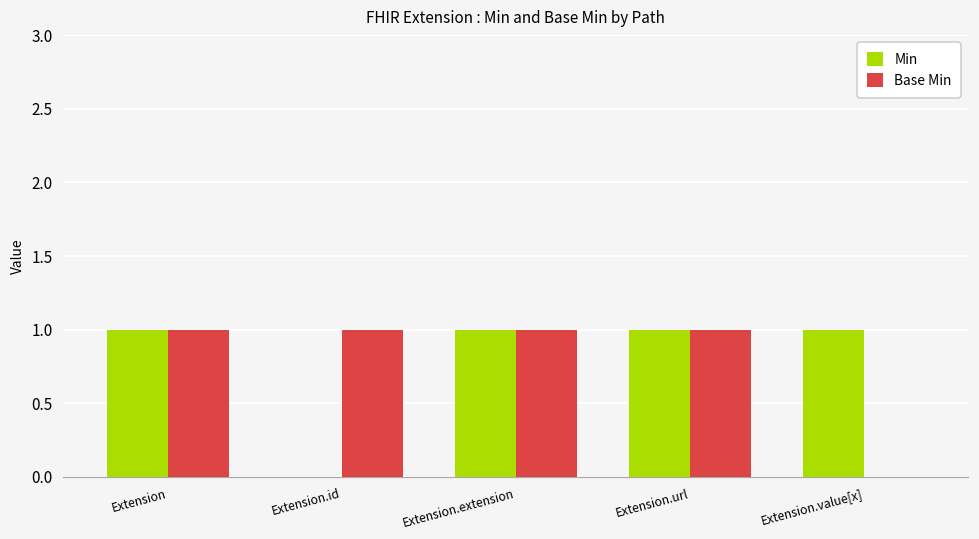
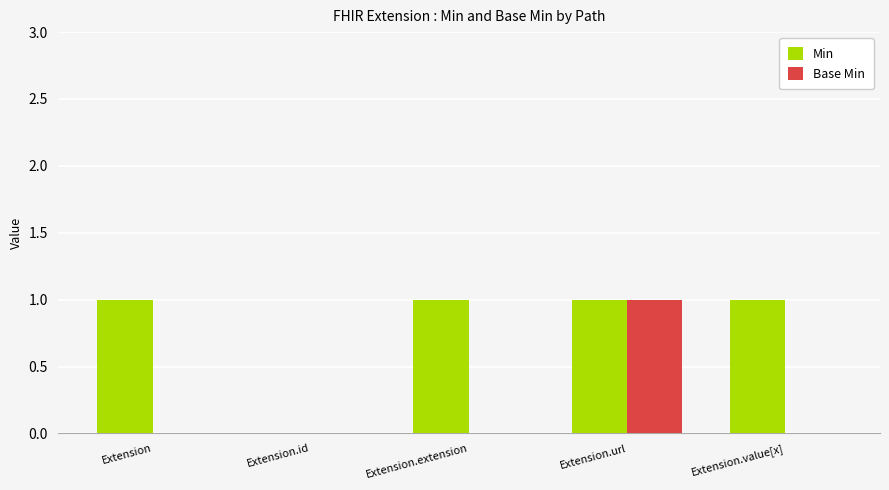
  {
    "Min": {
      "Extension": 1,
      "Extension.id": 0,
      "Extension.extension": 1,
      "Extension.url": 1,
      "Extension.value[x]": 1
    },
    "Base Min": {
-     "Extension": 1,
-     "Extension.id": 1,
-     "Extension.extension": 1,
+     "Extension": 0,
+     "Extension.id": 0,
+     "Extension.extension": 0,
      "Extension.url": 1,
      "Extension.value[x]": 0
    }
  }
